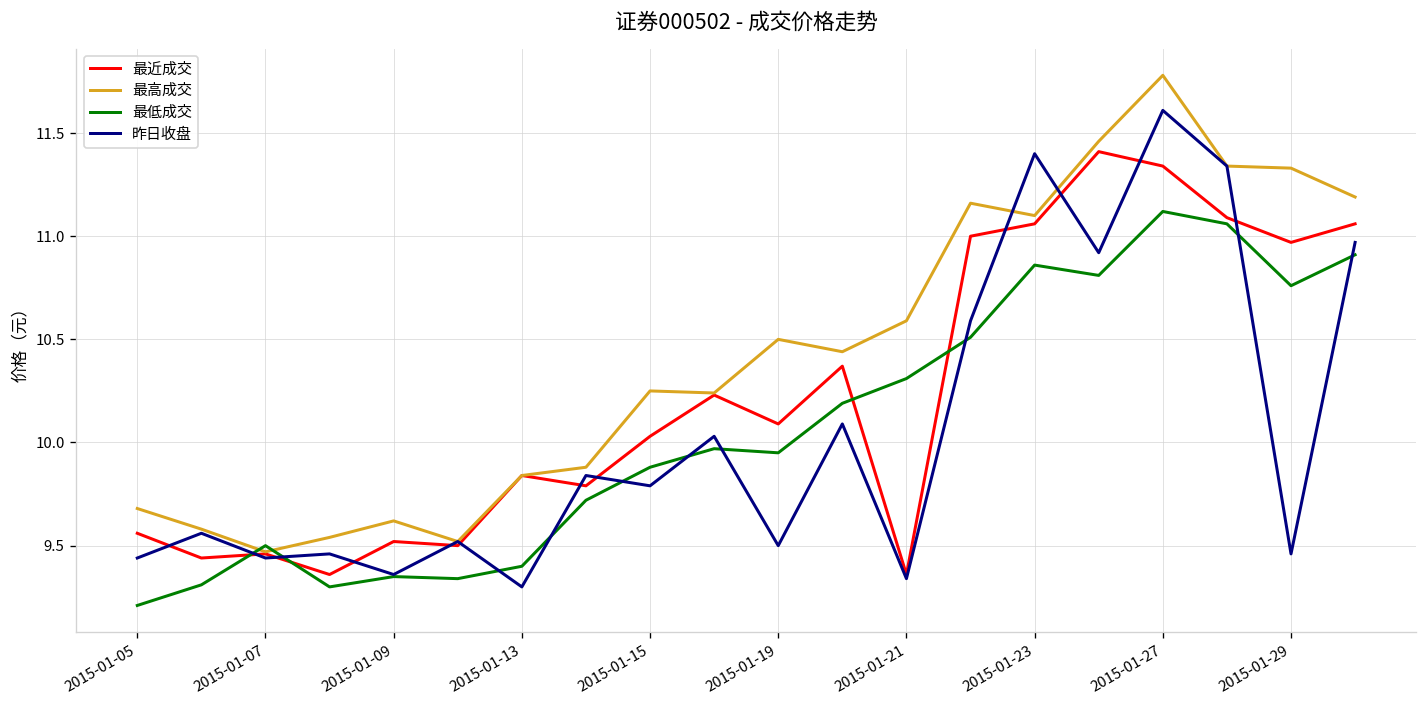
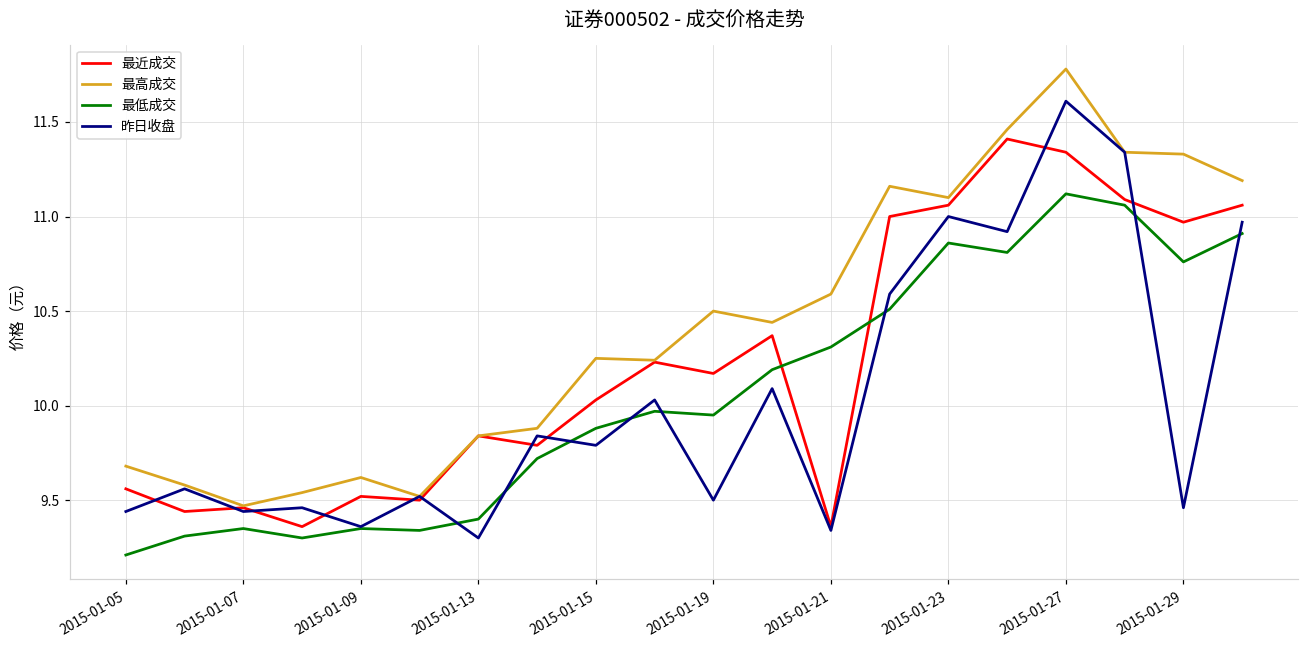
  {
    "最近成交": {
      "2015-01-05": 9.56,
      "2015-01-09": 9.52,
      "2015-01-15": 10.03,
-     "2015-01-19": 10.09,
+     "2015-01-19": 10.17,
      "2015-01-21": 9.36,
      "2015-01-23": 11.06,
      "2015-01-27": 11.34,
      "2015-01-29": 10.97
    },
    "最高成交": {
      "2015-01-05": 9.68,
      "2015-01-09": 9.62,
      "2015-01-15": 10.25,
      "2015-01-19": 10.50,
      "2015-01-21": 10.59,
      "2015-01-23": 11.10,
      "2015-01-27": 11.78,
      "2015-01-29": 11.33
    },
    "最低成交": {
      "2015-01-05": 9.21,
-     "2015-01-07": 9.50,
+     "2015-01-07": 9.35,
      "2015-01-13": 9.40,
      "2015-01-15": 9.88,
      "2015-01-19": 9.95,
      "2015-01-21": 10.31,
      "2015-01-23": 10.86,
      "2015-01-27": 11.12,
      "2015-01-29": 10.76
    },
    "昨日收盘": {
      "2015-01-05": 9.44,
      "2015-01-07": 9.44,
      "2015-01-13": 9.3,
      "2015-01-15": 9.8,
      "2015-01-19": 9.5,
      "2015-01-21": 9.34,
-     "2015-01-23": 11.4,
+     "2015-01-23": 11.0,
      "2015-01-27": 11.6,
      "2015-01-29": 9.46
    }
  }
